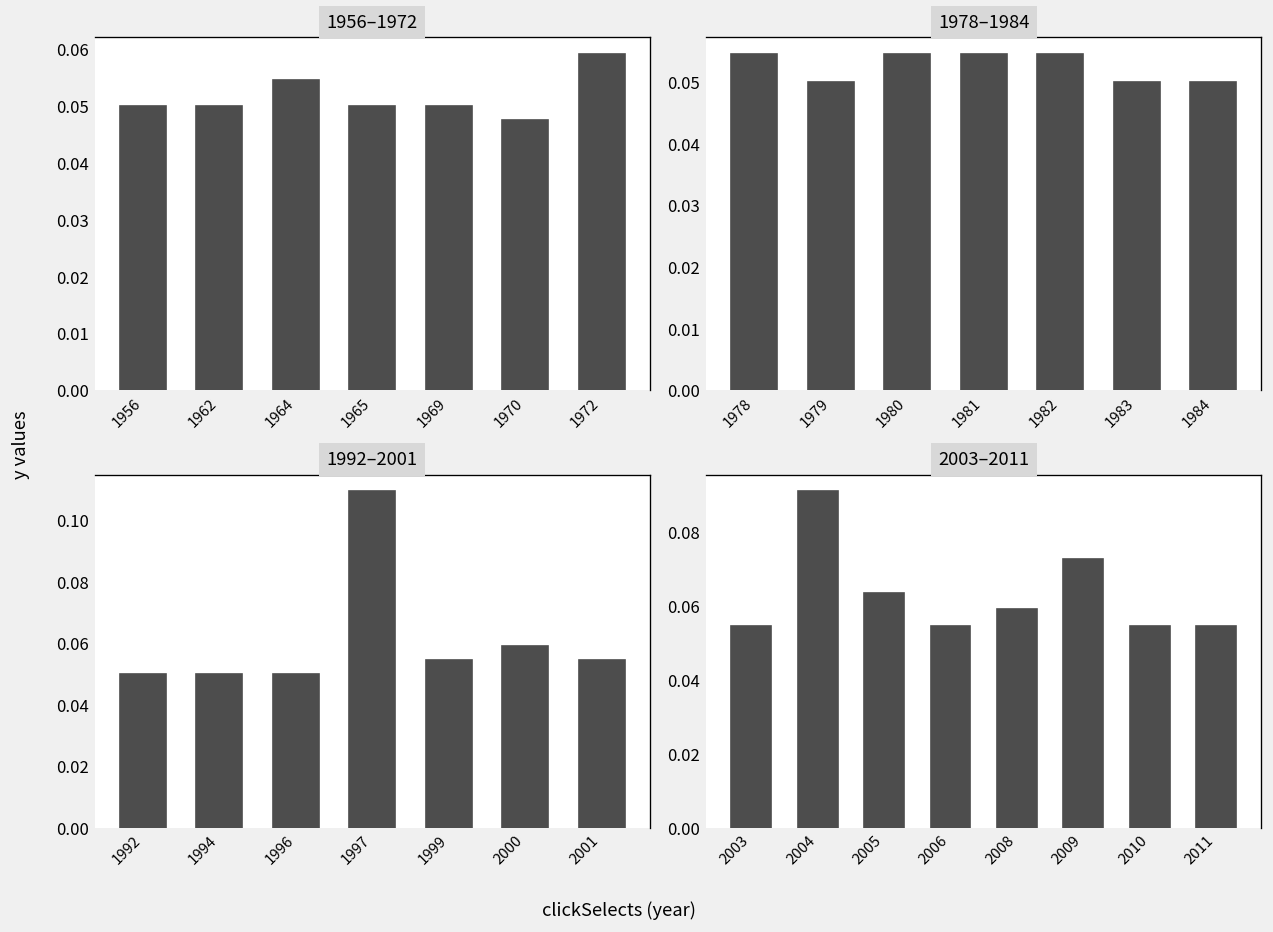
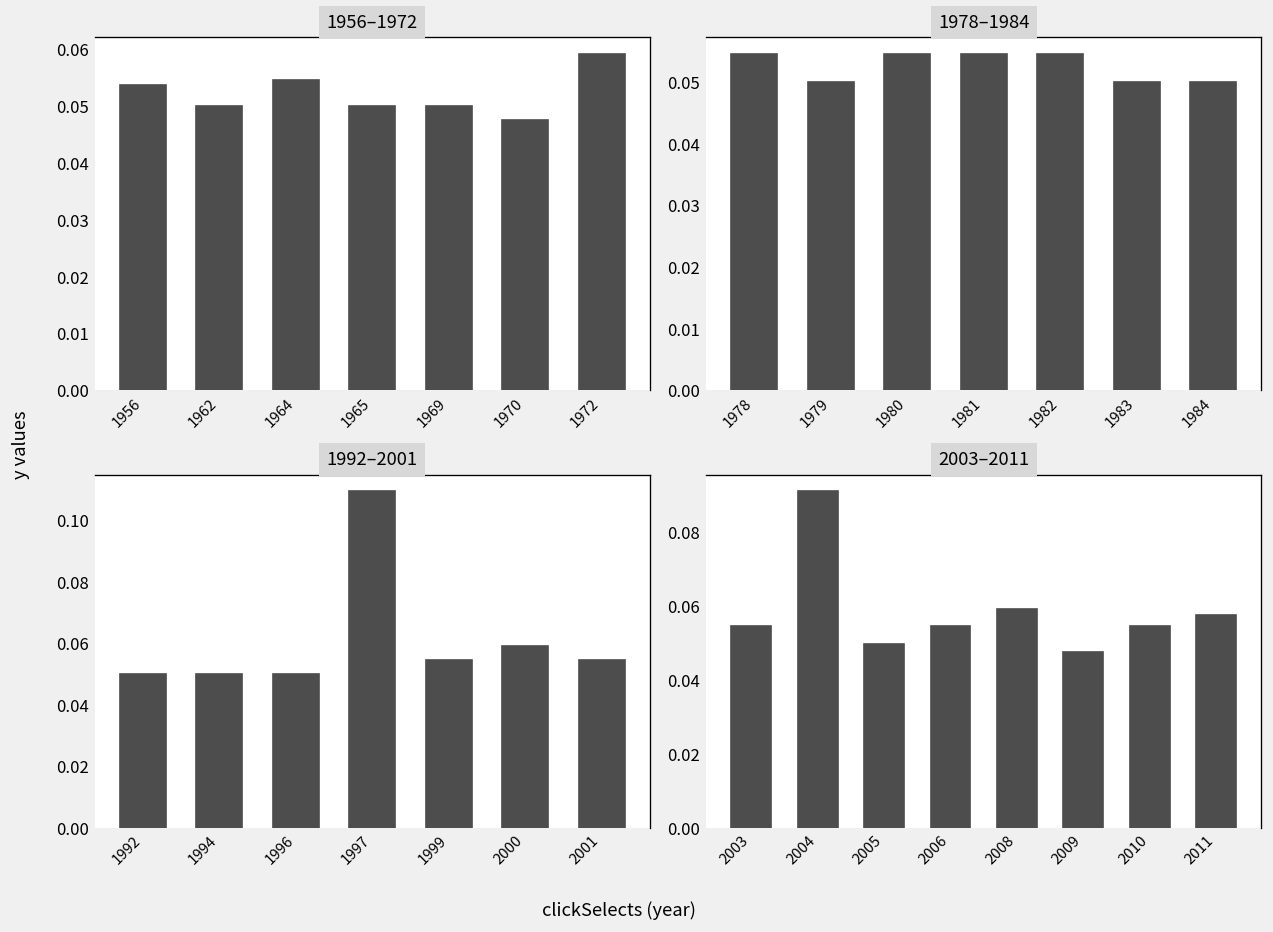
  {
    "1956–1972": {
-     "1956": 0.050,
+     "1956": 0.054,
      "1962": 0.050,
      "1964": 0.055,
      "1965": 0.050,
      "1969": 0.050,
      "1970": 0.048,
      "1972": 0.059
    },
    "1978–1984": {
      "1978": 0.055,
      "1979": 0.050,
      "1980": 0.055,
      "1981": 0.055,
      "1982": 0.055,
      "1983": 0.050,
      "1984": 0.050
    },
    "1992–2001": {
      "1992": 0.050,
      "1994": 0.050,
      "1996": 0.050,
      "1997": 0.109,
      "1999": 0.055,
      "2000": 0.059,
      "2001": 0.055
    },
    "2003–2011": {
      "2003": 0.055,
      "2004": 0.091,
-     "2005": 0.064,
+     "2005": 0.050,
      "2006": 0.055,
      "2008": 0.059,
-     "2009": 0.073,
+     "2009": 0.047,
      "2010": 0.055,
-     "2011": 0.055
+     "2011": 0.058
    }
  }
